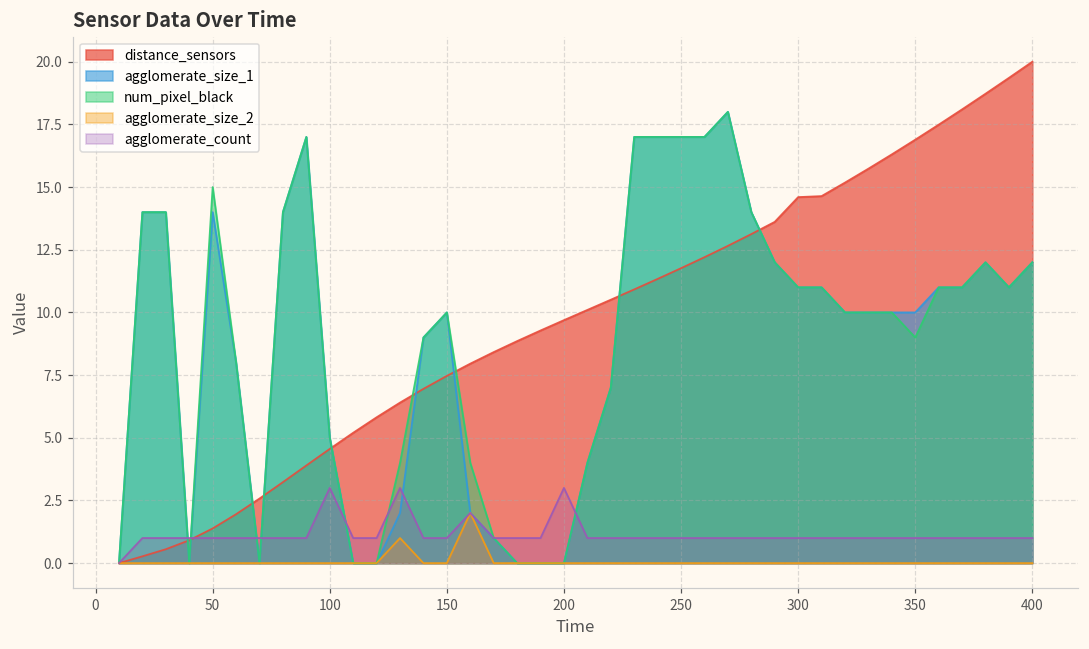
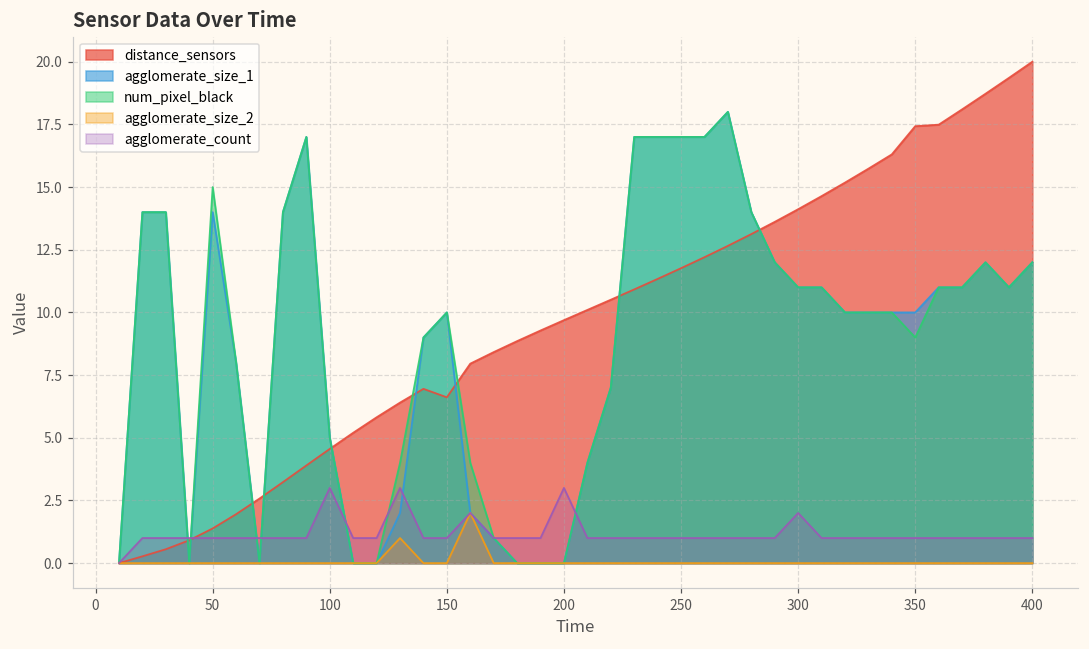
  {
    "distance_sensors": {
      "50": 1.4,
      "100": 4.6,
-     "150": 7.5,
+     "150": 6.6,
      "200": 9.7,
      "250": 11.8,
-     "300": 14.6,
-     "350": 16.9,
+     "300": 14.1,
+     "350": 17.4,
      "400": 20.0
    },
    "agglomerate_size_1": {
      "50": 14.0,
      "350": 10.0
    },
    "num_pixel_black": {
      "50": 15.0,
      "350": 9.0
    },
    "agglomerate_size_2": {
      "50": 0.0,
      "100": 0.0,
      "150": 0.0,
      "250": 0.0,
      "300": 0.0,
      "350": 0.0,
      "400": 0.0
    },
    "agglomerate_count": {
      "50": 1,
      "100": 3,
      "150": 1,
      "200": 3,
      "250": 1,
-     "300": 1,
+     "300": 2,
      "350": 1,
      "400": 1
    }
  }
